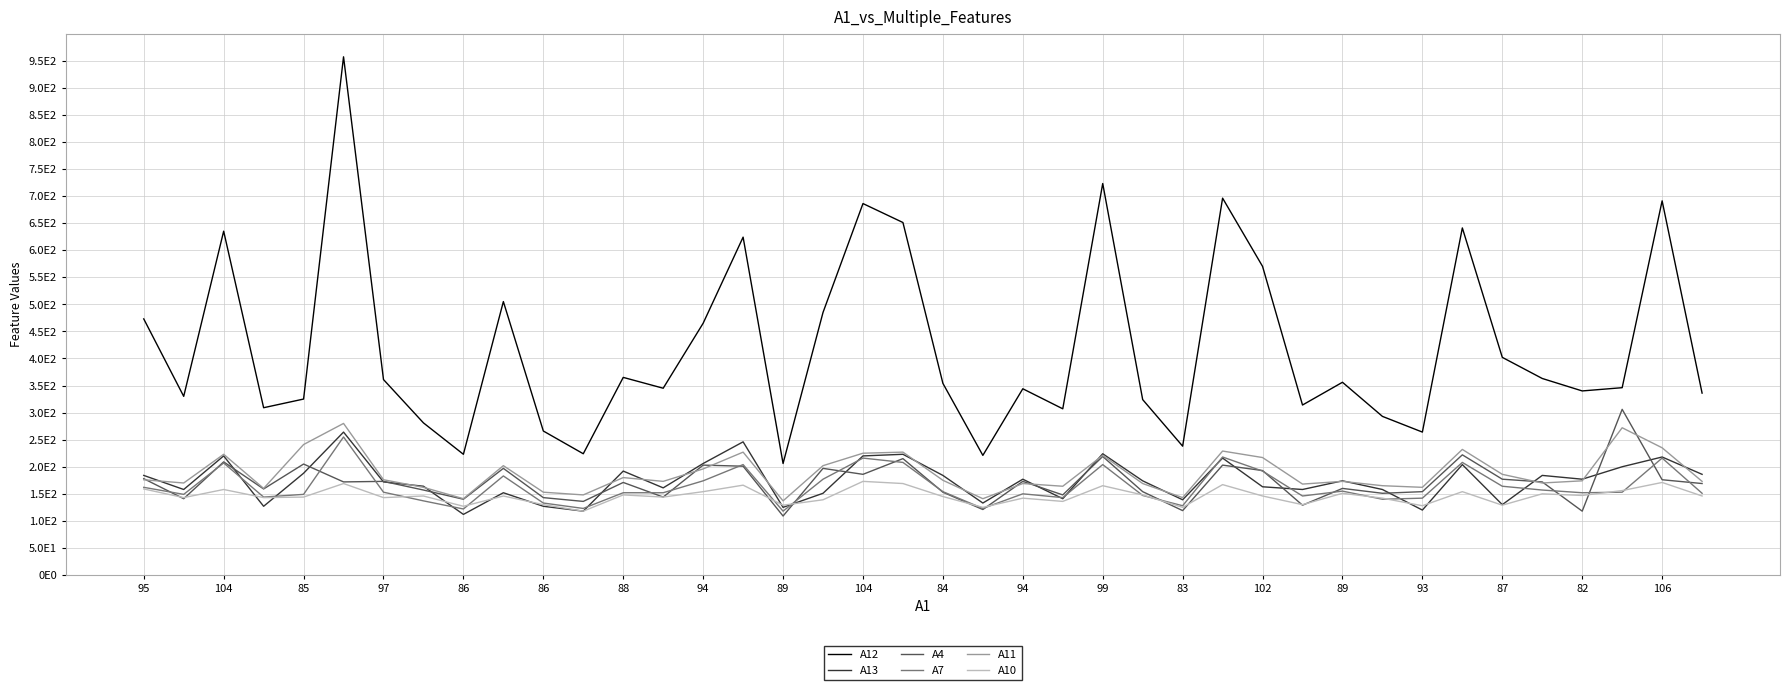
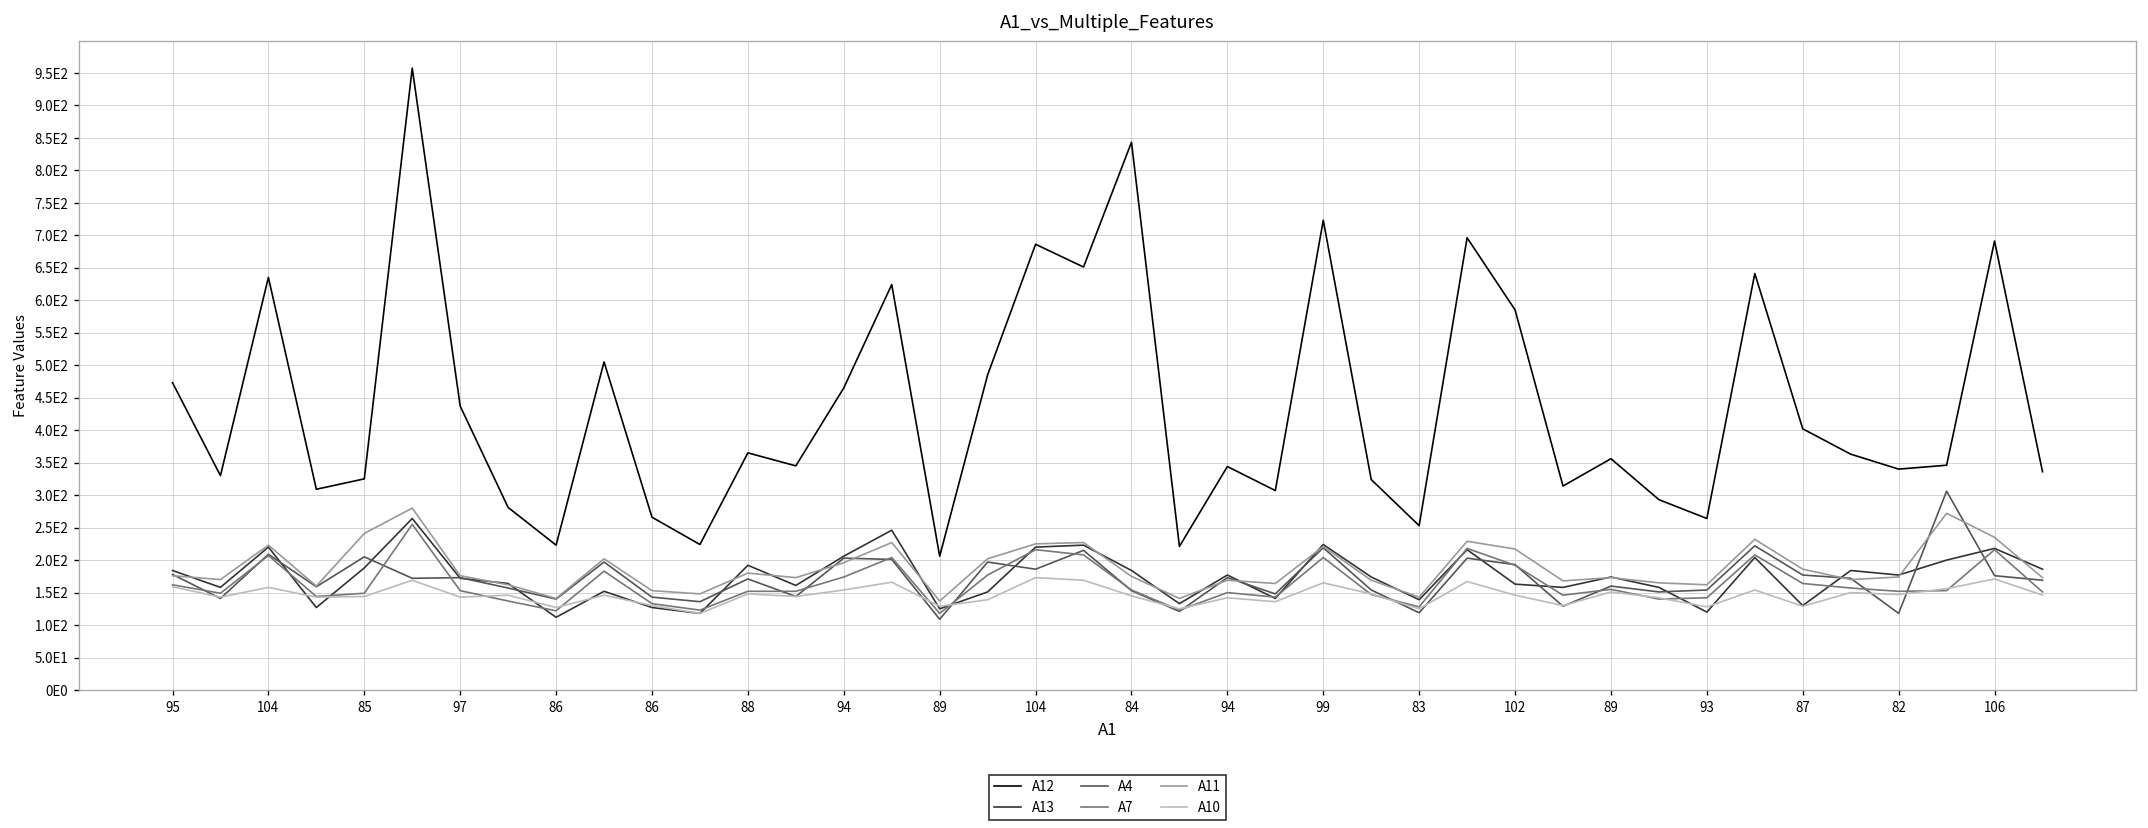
  {
    "A12": {
      "95": 470,
      "85": 330,
-     "97": 360,
+     "97": 440,
      "88": 370,
-     "84": 350,
+     "84": 840,
      "99": 720,
-     "83": 240,
-     "102": 570,
+     "83": 250,
+     "102": 590,
      "93": 260,
      "87": 400,
      "82": 340,
      "106": 690
    }
  }
